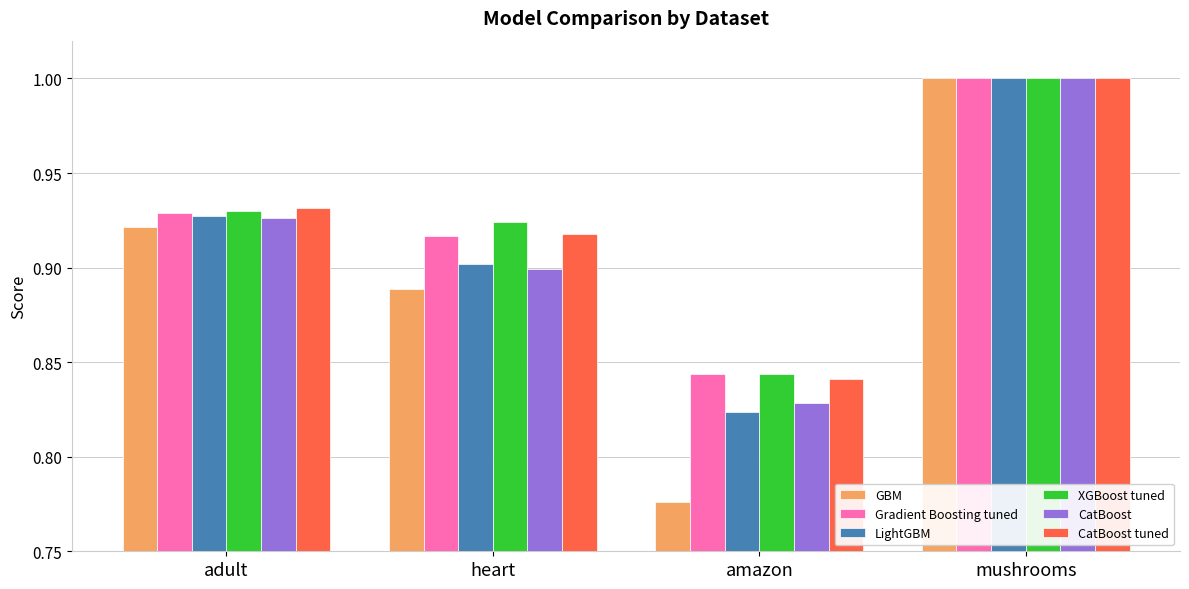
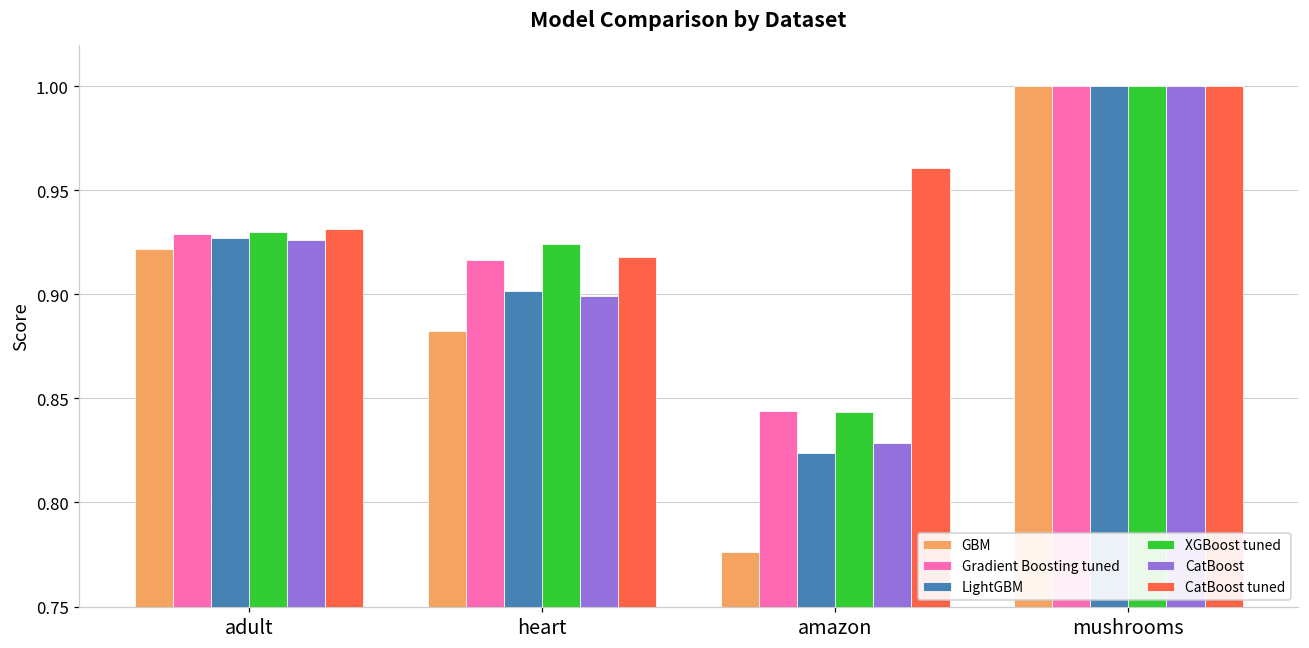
  {
    "GBM": {
      "adult": 0.922,
-     "heart": 0.889,
+     "heart": 0.883,
      "amazon": 0.776,
      "mushrooms": 1.000
    },
    "Gradient Boosting tuned": {
      "adult": 0.929,
      "heart": 0.917,
      "amazon": 0.844,
      "mushrooms": 1.000
    },
    "LightGBM": {
      "adult": 0.927,
      "heart": 0.902,
      "amazon": 0.824,
      "mushrooms": 1.000
    },
    "XGBoost tuned": {
      "adult": 0.930,
      "heart": 0.924,
      "amazon": 0.844,
      "mushrooms": 1.000
    },
    "CatBoost": {
      "adult": 0.926,
      "heart": 0.899,
      "amazon": 0.828,
      "mushrooms": 1.000
    },
    "CatBoost tuned": {
      "adult": 0.932,
      "heart": 0.918,
-     "amazon": 0.841,
+     "amazon": 0.961,
      "mushrooms": 1.000
    }
  }
